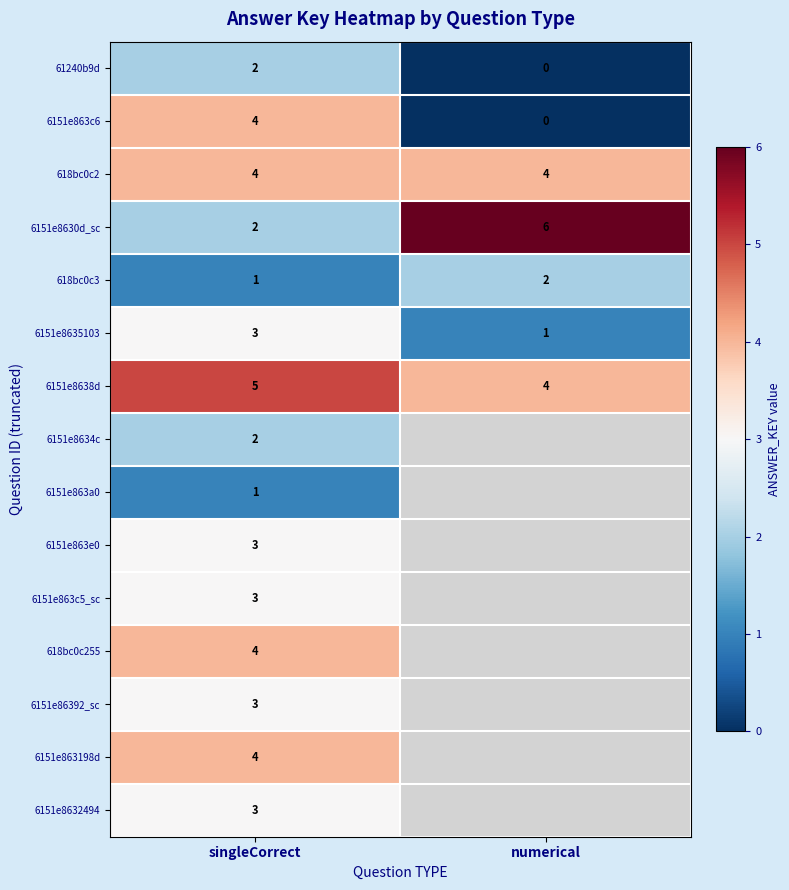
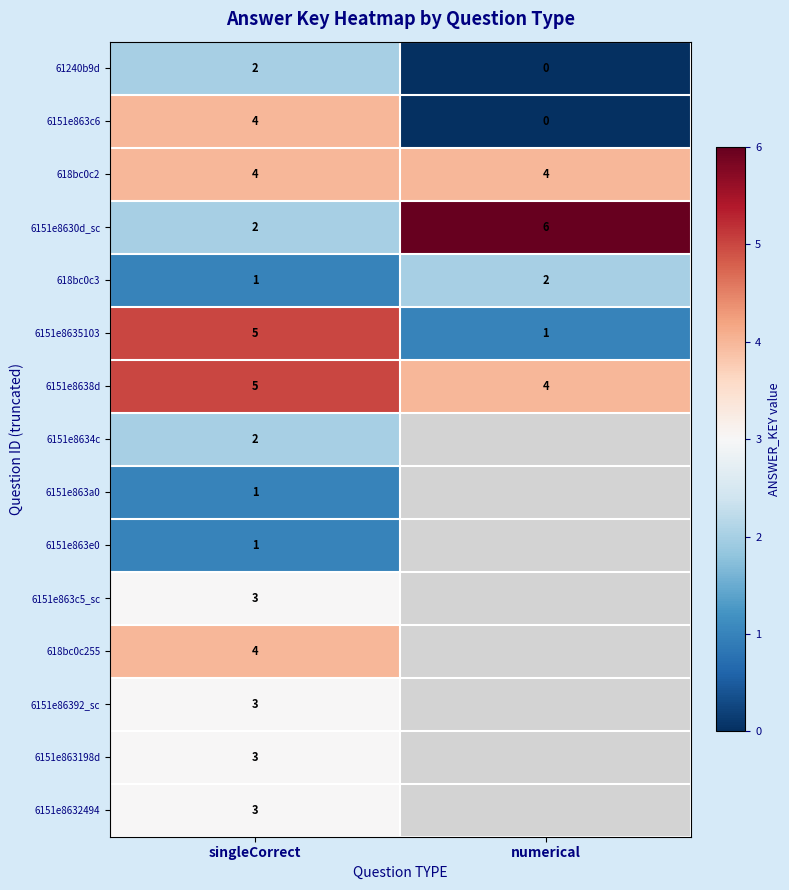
  {
    "61240b9d": {
      "singleCorrect": 2,
      "numerical": 0
    },
    "6151e863c6": {
      "singleCorrect": 4,
      "numerical": 0
    },
    "618bc0c2": {
      "singleCorrect": 4,
      "numerical": 4
    },
    "6151e8630d_sc": {
      "singleCorrect": 2,
      "numerical": 6
    },
    "618bc0c3": {
      "singleCorrect": 1,
      "numerical": 2
    },
    "6151e8635103": {
-     "singleCorrect": 3,
+     "singleCorrect": 5,
      "numerical": 1
    },
    "6151e8638d": {
      "singleCorrect": 5,
      "numerical": 4
    },
    "6151e8634c": {
      "singleCorrect": 2
    },
    "6151e863a0": {
      "singleCorrect": 1
    },
    "6151e863e0": {
-     "singleCorrect": 3
+     "singleCorrect": 1
    },
    "6151e863c5_sc": {
      "singleCorrect": 3
    },
    "618bc0c255": {
      "singleCorrect": 4
    },
    "6151e86392_sc": {
      "singleCorrect": 3
    },
    "6151e863198d": {
-     "singleCorrect": 4
+     "singleCorrect": 3
    },
    "6151e8632494": {
      "singleCorrect": 3
    }
  }
